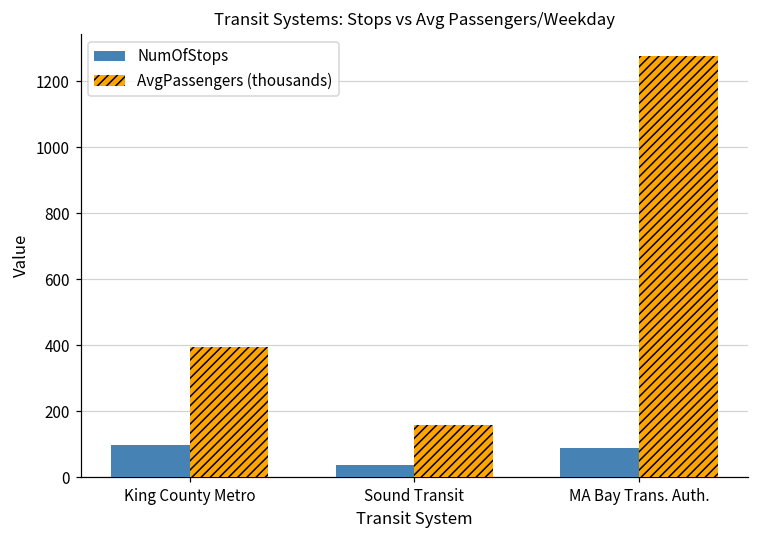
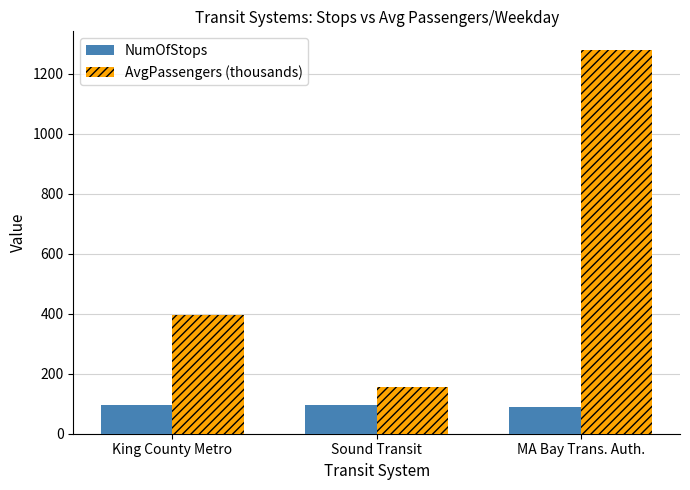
  {
    "NumOfStops": {
      "King County Metro": 100,
-     "Sound Transit": 40,
+     "Sound Transit": 100,
      "MA Bay Trans. Auth.": 90
    },
    "AvgPassengers (thousands)": {
      "King County Metro": 400,
      "Sound Transit": 160,
      "MA Bay Trans. Auth.": 1280
    }
  }
